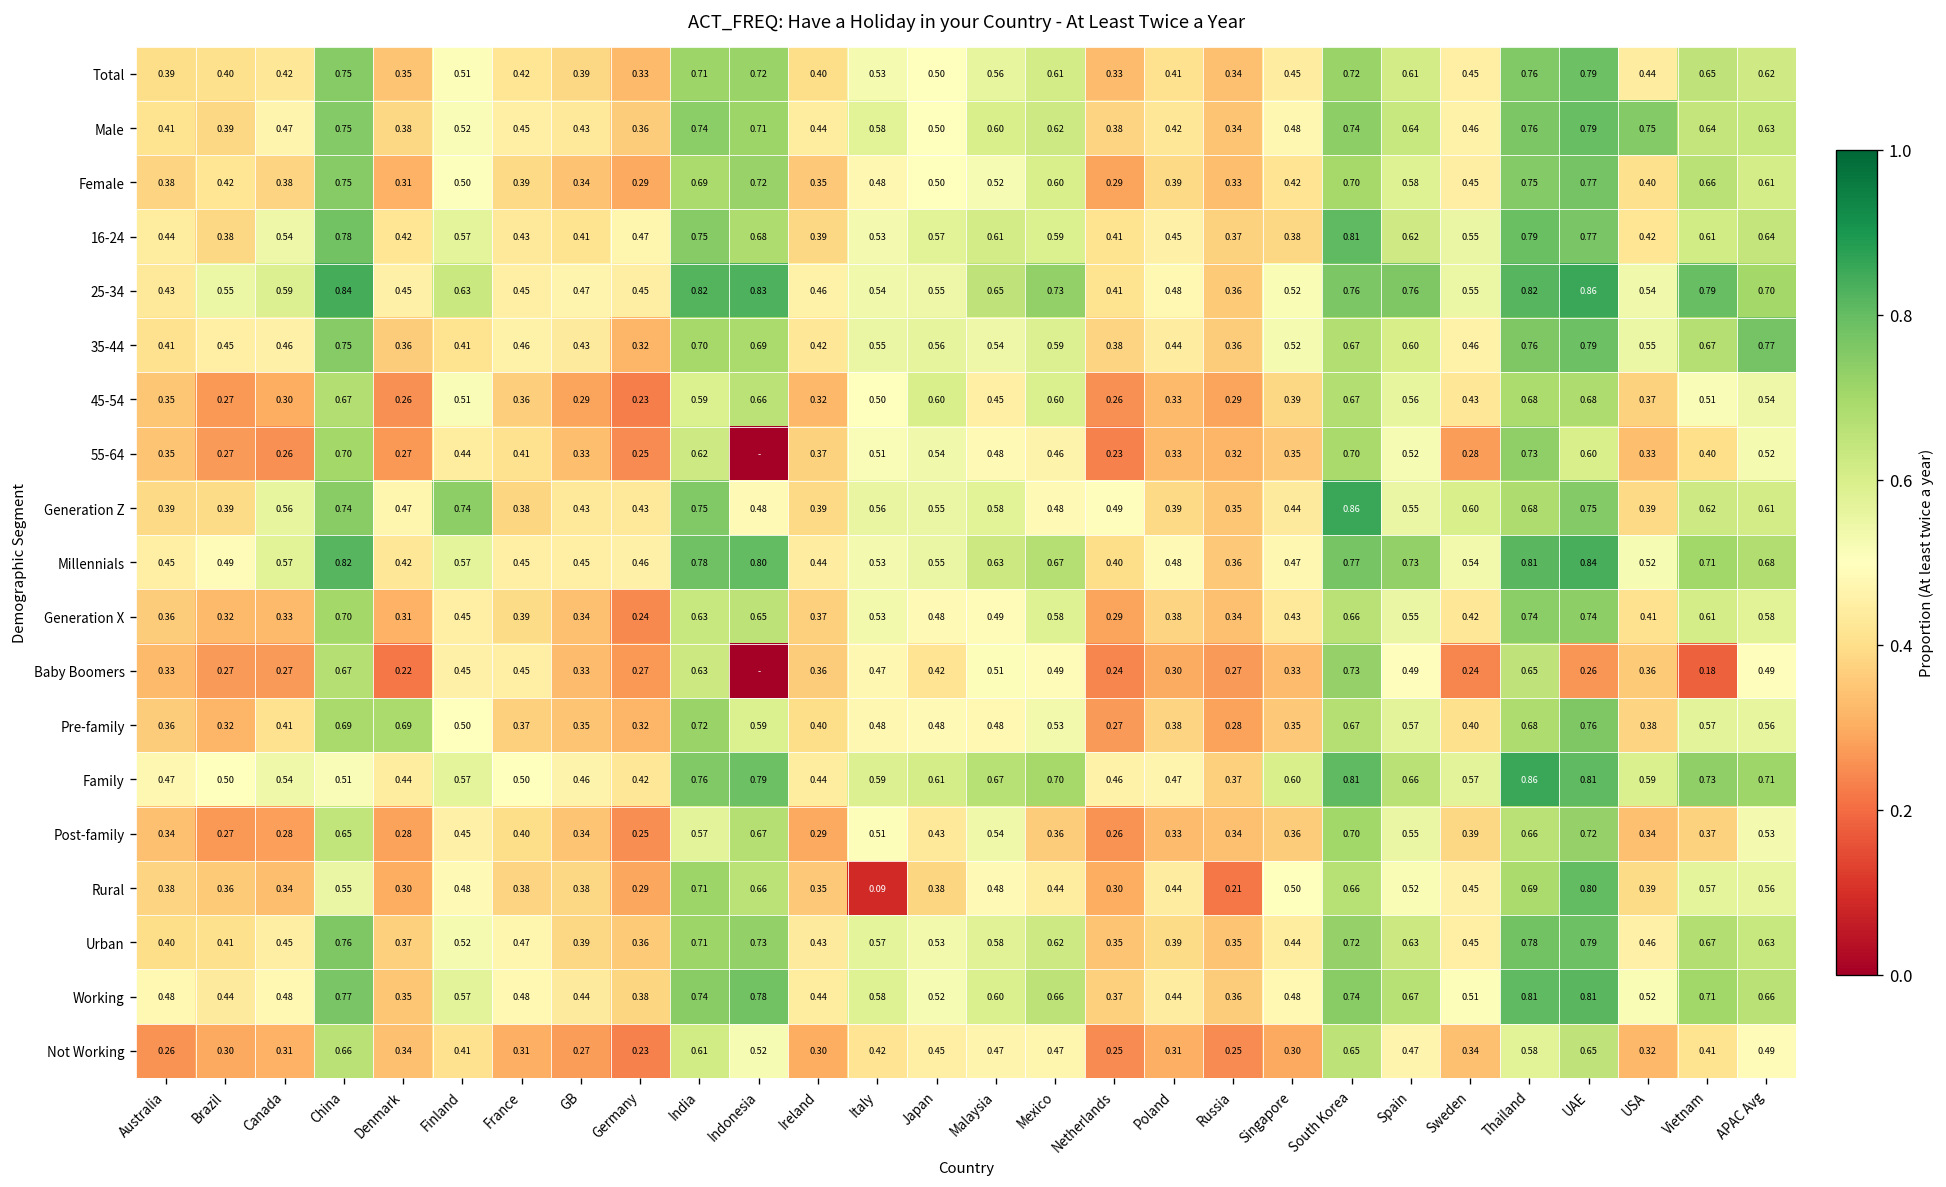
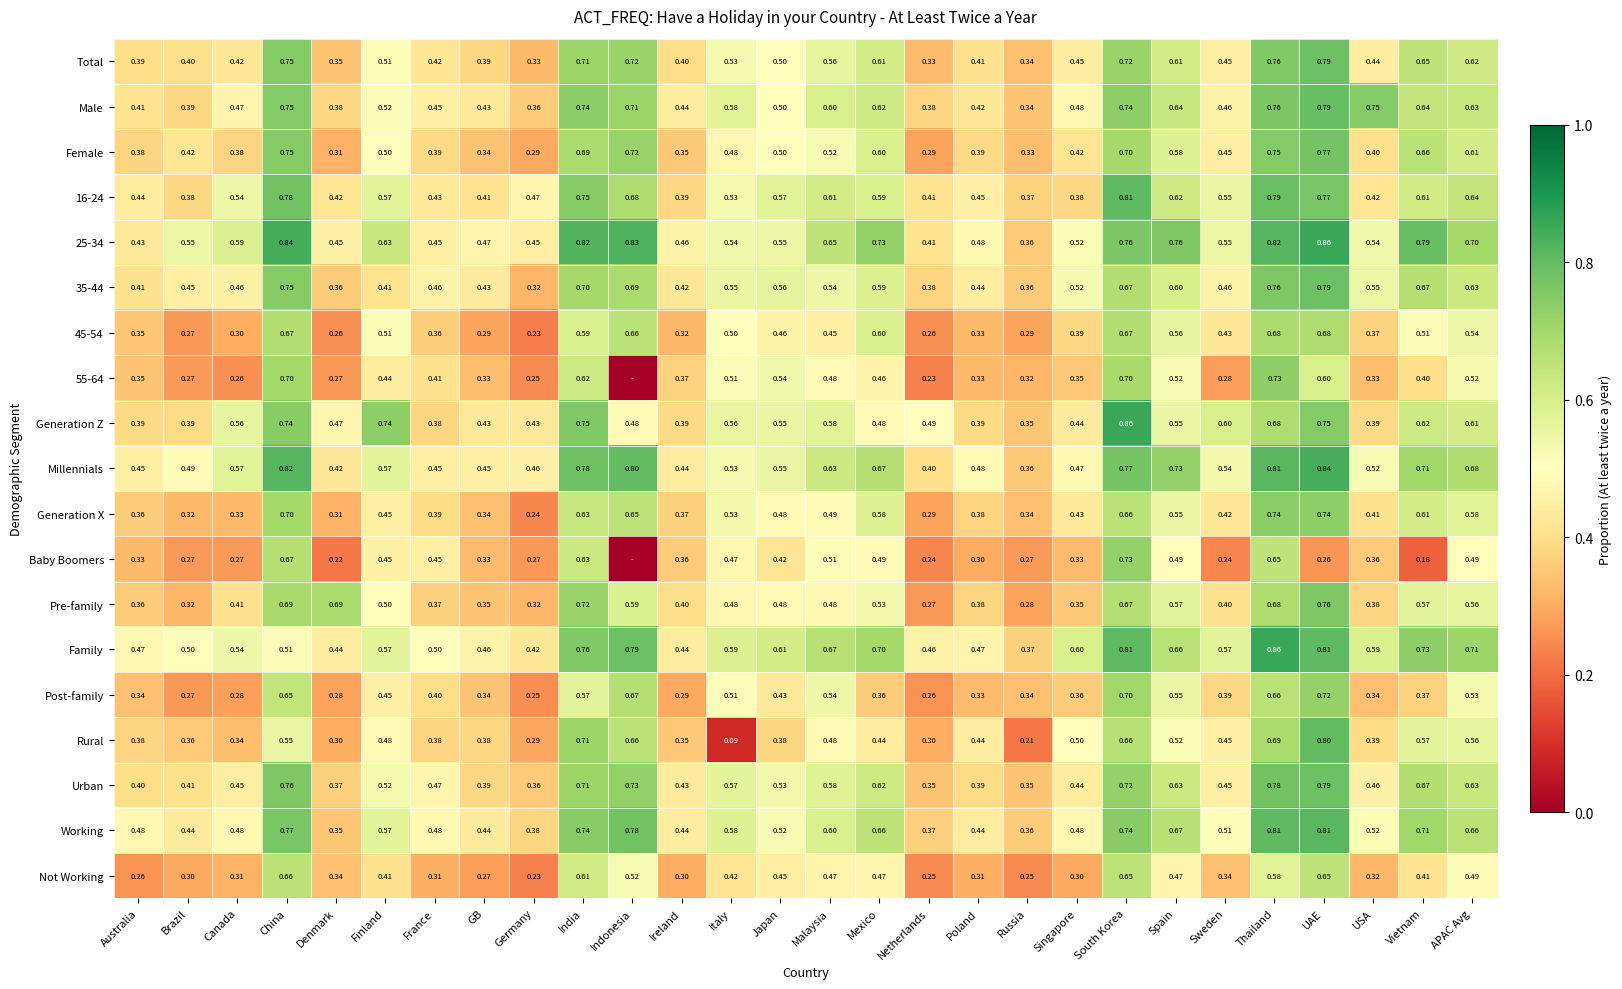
  {
    "35-44": {
      "Australia": 0.41,
      "Brazil": 0.45,
      "Canada": 0.46,
      "China": 0.75,
      "Denmark": 0.36,
      "Finland": 0.41,
      "France": 0.46,
      "GB": 0.43,
      "Germany": 0.32,
      "India": 0.70,
      "Indonesia": 0.69,
      "Ireland": 0.42,
      "Italy": 0.55,
      "Japan": 0.56,
      "Malaysia": 0.54,
      "Mexico": 0.59,
      "Netherlands": 0.38,
      "Poland": 0.44,
      "Russia": 0.36,
      "Singapore": 0.52,
      "South Korea": 0.67,
      "Spain": 0.60,
      "Sweden": 0.46,
      "Thailand": 0.76,
      "UAE": 0.79,
      "USA": 0.55,
      "Vietnam": 0.67,
-     "APAC Avg": 0.77
+     "APAC Avg": 0.63
    },
    "45-54": {
      "Australia": 0.35,
      "Brazil": 0.27,
      "Canada": 0.30,
      "China": 0.67,
      "Denmark": 0.26,
      "Finland": 0.51,
      "France": 0.36,
      "GB": 0.29,
      "Germany": 0.23,
      "India": 0.59,
      "Indonesia": 0.66,
      "Ireland": 0.32,
      "Italy": 0.50,
-     "Japan": 0.60,
+     "Japan": 0.46,
      "Malaysia": 0.45,
      "Mexico": 0.60,
      "Netherlands": 0.26,
      "Poland": 0.33,
      "Russia": 0.29,
      "Singapore": 0.39,
      "South Korea": 0.67,
      "Spain": 0.56,
      "Sweden": 0.43,
      "Thailand": 0.68,
      "UAE": 0.68,
      "USA": 0.37,
      "Vietnam": 0.51,
      "APAC Avg": 0.54
    }
  }
